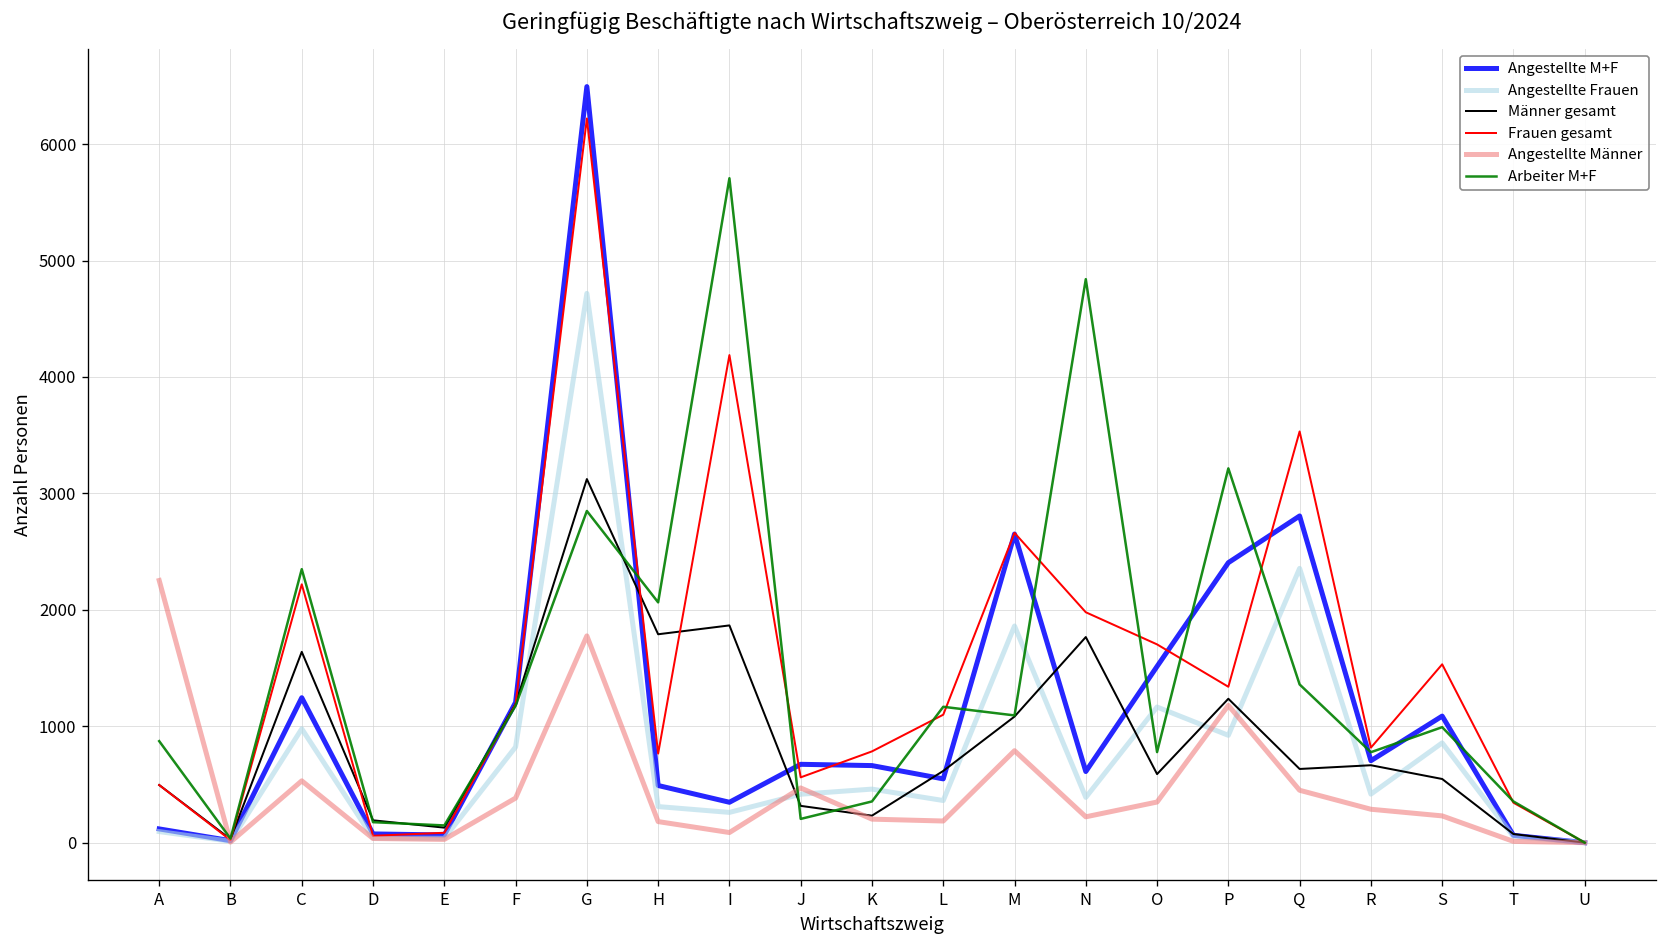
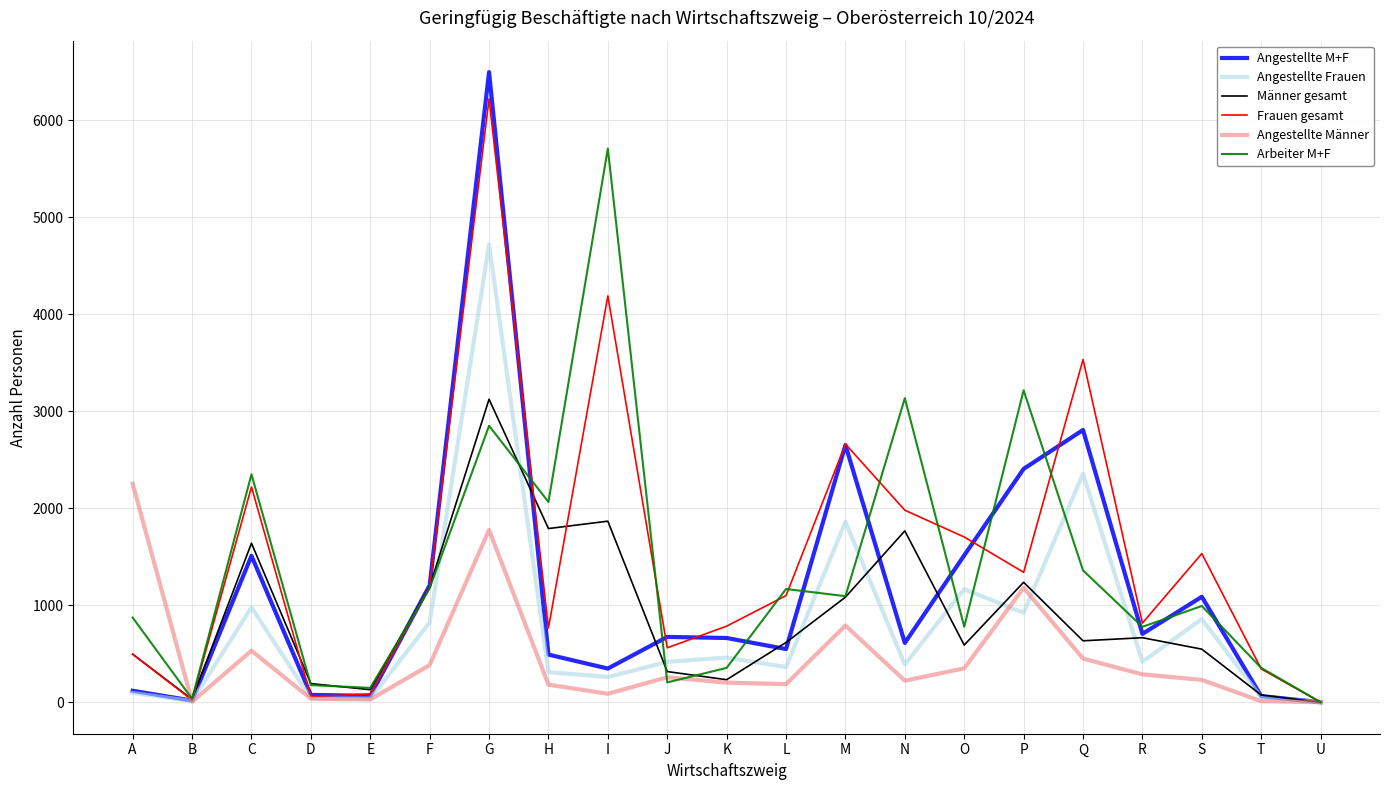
  {
    "Angestellte M+F": {
-     "C": 1200,
+     "C": 1500,
      "G": 6500,
      "H": 500,
      "I": 300,
      "J": 700,
      "K": 700,
      "L": 500,
      "N": 600,
      "O": 1500,
      "P": 2400,
      "Q": 2800,
      "R": 700,
      "S": 1100
    },
    "Angestellte Frauen": {
      "C": 1000,
      "F": 800,
      "G": 4700,
      "H": 300,
      "I": 300,
      "J": 400,
      "K": 500,
      "L": 400,
      "M": 1900,
      "N": 400,
      "O": 1200,
      "P": 900,
      "Q": 2400,
      "R": 400,
      "S": 900
    },
    "Männer gesamt": {
      "C": 1600,
      "G": 3100,
      "H": 1800,
      "I": 1900,
      "J": 300,
      "K": 200,
      "L": 600,
      "N": 1800,
      "O": 600,
      "P": 1200,
      "Q": 600,
      "R": 700,
      "S": 500
    },
    "Frauen gesamt": {
      "C": 2200,
      "G": 6200,
      "H": 800,
      "I": 4200,
      "J": 600,
      "K": 800,
      "L": 1100,
      "N": 2000,
      "O": 1700,
      "P": 1300,
      "Q": 3500,
      "R": 800,
      "S": 1500
    },
    "Angestellte Männer": {
      "A": 2300,
      "C": 500,
      "F": 400,
      "G": 1800,
      "H": 200,
      "I": 100,
-     "J": 500,
+     "J": 300,
      "K": 200,
      "L": 200,
      "M": 800,
      "N": 200,
      "O": 300,
      "P": 1200,
      "Q": 500,
      "R": 300,
      "S": 200,
      "T": 0
    },
    "Arbeiter M+F": {
      "A": 900,
      "C": 2300,
      "G": 2800,
      "H": 2100,
      "I": 5700,
      "J": 200,
      "K": 400,
      "L": 1200,
-     "N": 4800,
+     "N": 3100,
      "O": 800,
      "P": 3200,
      "Q": 1400,
      "R": 800,
      "S": 1000
    }
  }
